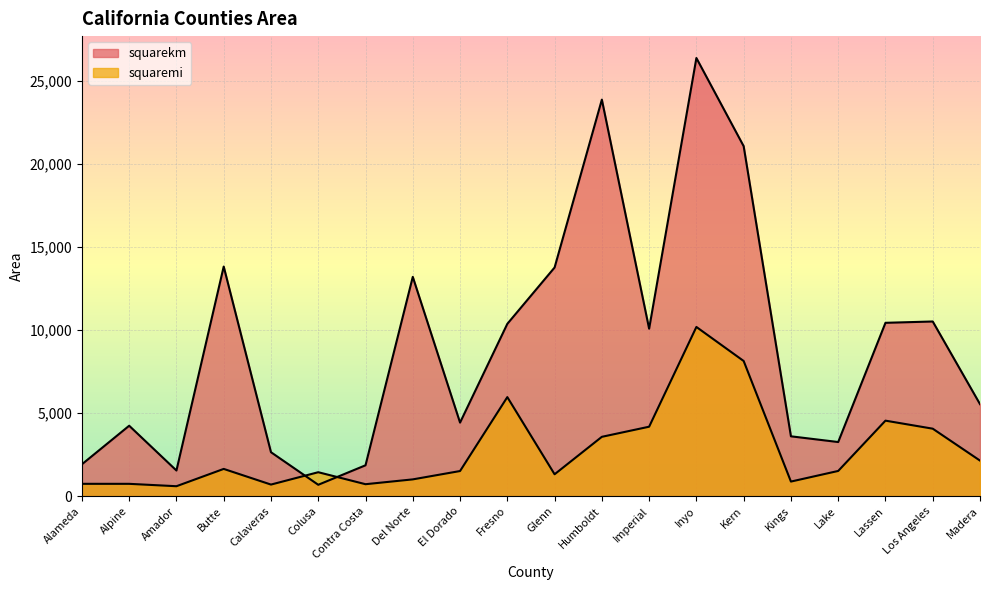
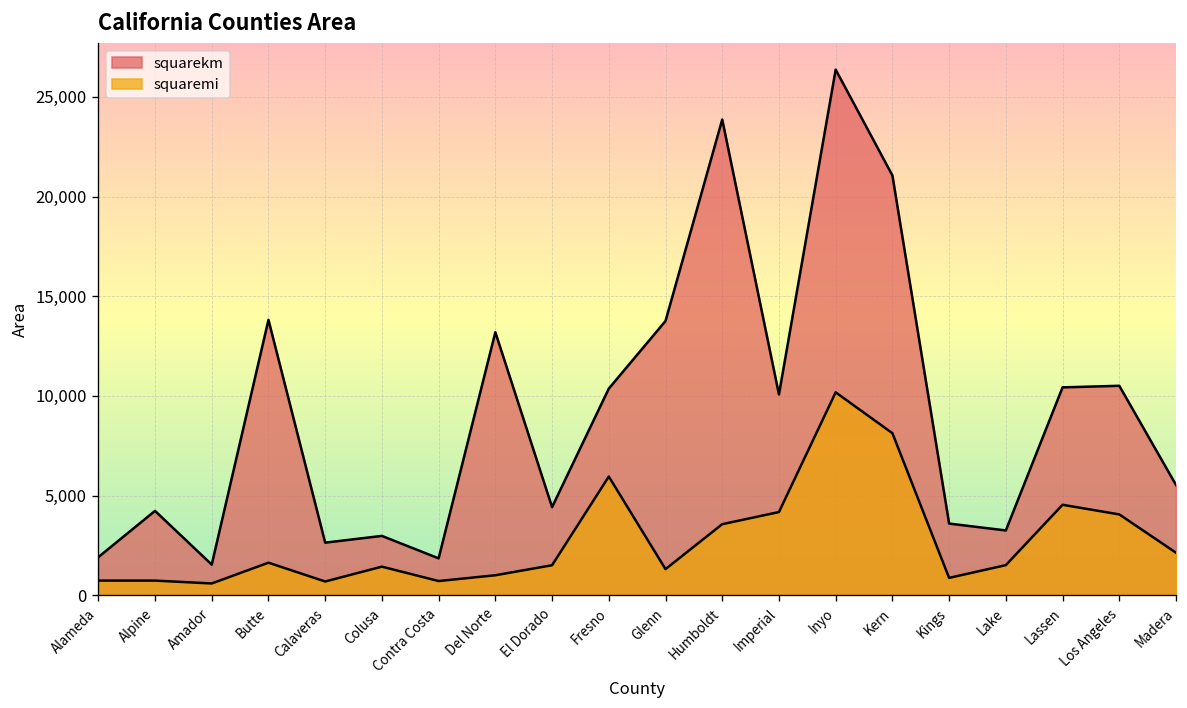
  {
    "squarekm": {
      "Alameda": "1,900",
      "Alpine": "4,200",
      "Amador": "1,500",
      "Butte": "13,800",
      "Calaveras": "2,600",
-     "Colusa": "700",
+     "Colusa": "3,000",
      "Contra Costa": "1,900",
      "Del Norte": "13,200",
      "El Dorado": "4,400",
      "Fresno": "10,400",
      "Glenn": "13,800",
      "Humboldt": "23,900",
      "Imperial": "10,100",
      "Inyo": "26,400",
      "Kern": "21,100",
      "Kings": "3,600",
      "Lake": "3,300",
      "Lassen": "10,400",
      "Los Angeles": "10,500",
      "Madera": "5,500"
    },
    "squaremi": {
      "Alameda": "700",
      "Alpine": "700",
      "Amador": "600",
      "Butte": "1,600",
      "Calaveras": "700",
      "Colusa": "1,400",
      "Contra Costa": "700",
      "Del Norte": "1,000",
      "El Dorado": "1,500",
      "Fresno": "6,000",
      "Glenn": "1,300",
      "Humboldt": "3,600",
      "Imperial": "4,200",
      "Inyo": "10,200",
      "Kern": "8,100",
      "Kings": "900",
      "Lake": "1,500",
      "Lassen": "4,500",
      "Los Angeles": "4,100",
      "Madera": "2,100"
    }
  }
